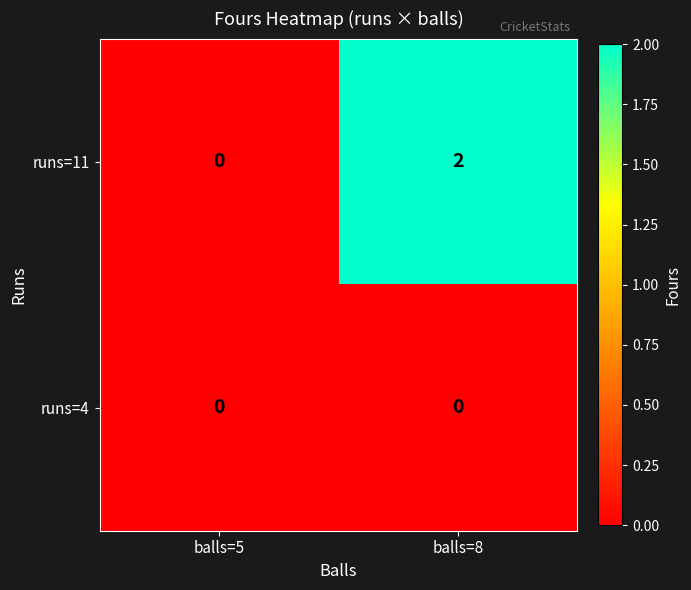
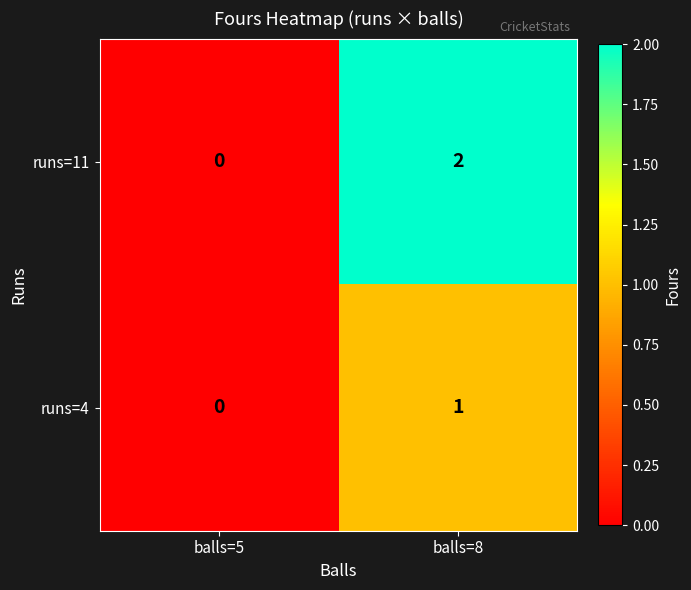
  {
    "runs=11": {
      "balls=5": 0,
      "balls=8": 2
    },
    "runs=4": {
      "balls=5": 0,
-     "balls=8": 0
+     "balls=8": 1
    }
  }
